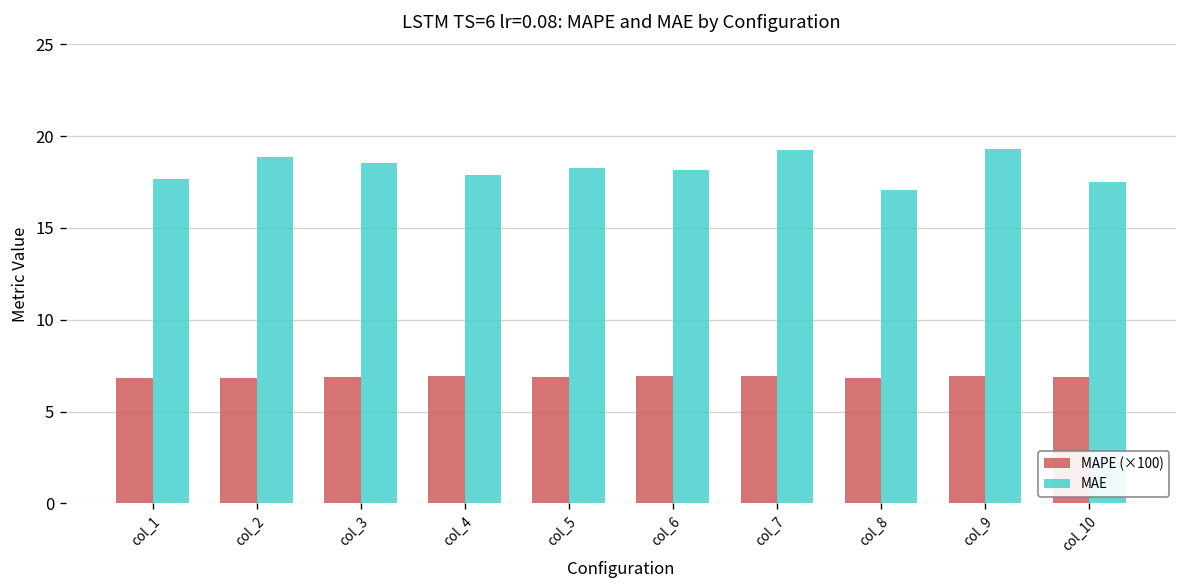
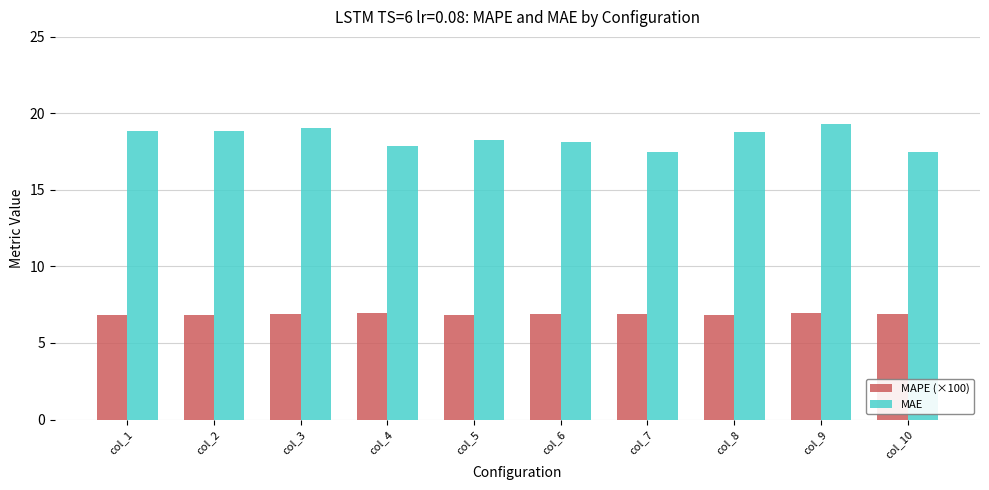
  {
    "MAPE (×100)": {
      "col_1": 6.8,
      "col_2": 6.8,
      "col_3": 6.9,
      "col_4": 6.9,
      "col_5": 6.9,
      "col_6": 6.9,
      "col_7": 6.9,
      "col_8": 6.8,
      "col_9": 7.0,
      "col_10": 6.9
    },
    "MAE": {
-     "col_1": 17.7,
+     "col_1": 18.8,
      "col_2": 18.8,
-     "col_3": 18.5,
+     "col_3": 19.1,
      "col_4": 17.9,
      "col_5": 18.2,
      "col_6": 18.1,
-     "col_7": 19.2,
-     "col_8": 17.1,
+     "col_7": 17.5,
+     "col_8": 18.8,
      "col_9": 19.3,
      "col_10": 17.5
    }
  }
